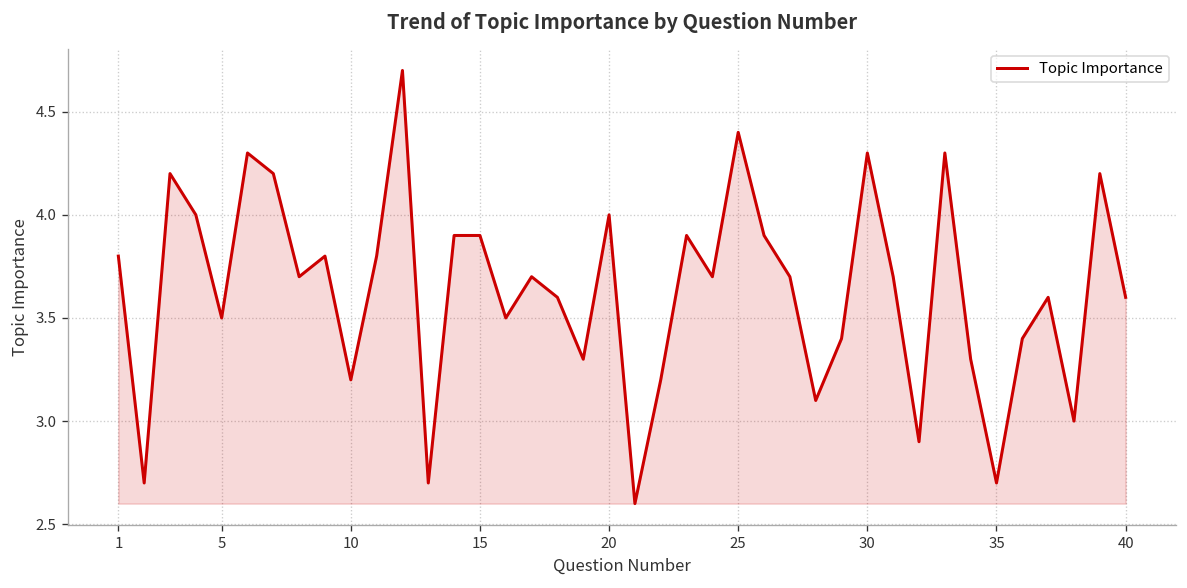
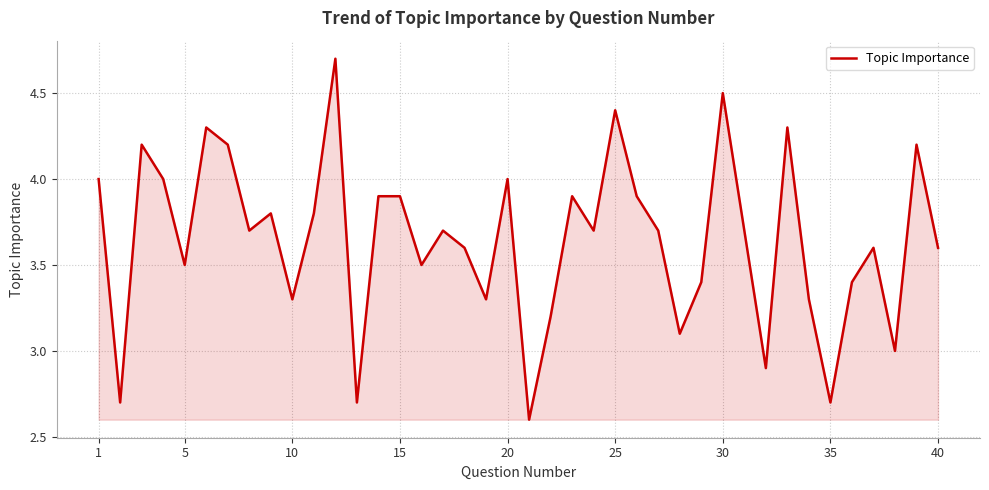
  {
-   "1": 3.8,
+   "1": 4.0,
    "5": 3.5,
-   "10": 3.2,
+   "10": 3.3,
    "15": 3.9,
    "20": 4.0,
    "25": 4.4,
-   "30": 4.3,
+   "30": 4.5,
    "35": 2.7,
    "40": 3.6
  }
